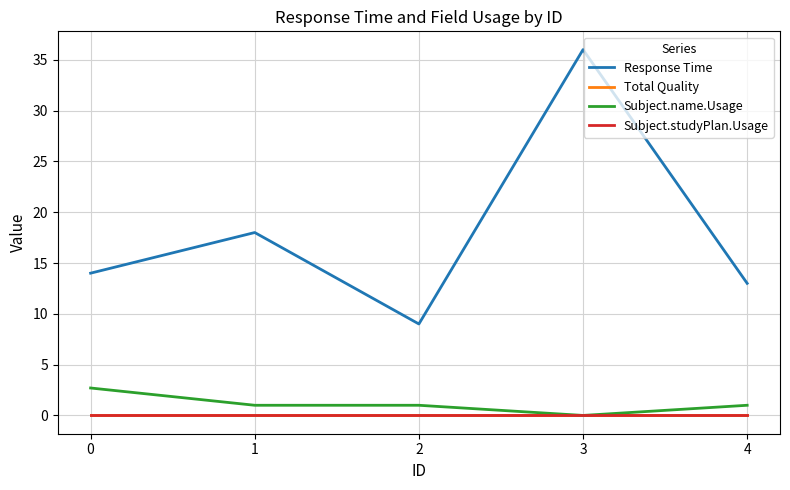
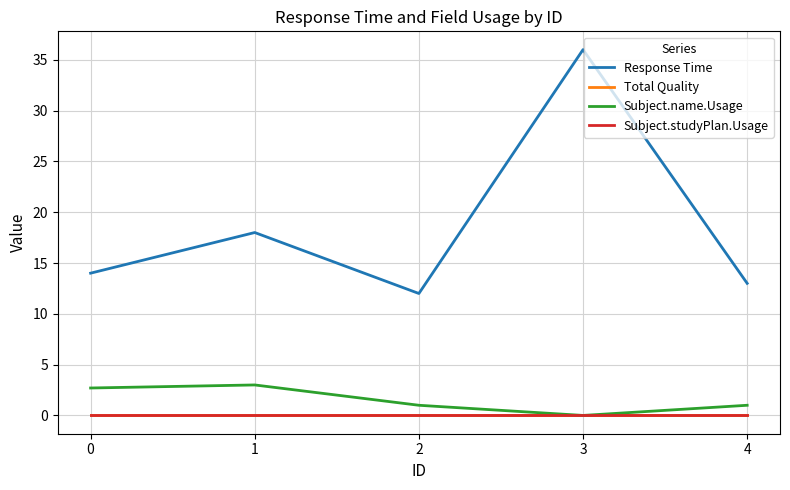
  {
    "Response Time": {
      "0": 14,
      "1": 18,
-     "2": 9,
+     "2": 12,
      "3": 36,
      "4": 13
    },
    "Subject.studyPlan.Usage": {
      "0": 0,
      "1": 0,
      "2": 0,
      "4": 0
    },
    "Subject.name.Usage": {
      "0": 2.7,
-     "1": 1,
+     "1": 3,
      "2": 1,
      "4": 1
    }
  }
